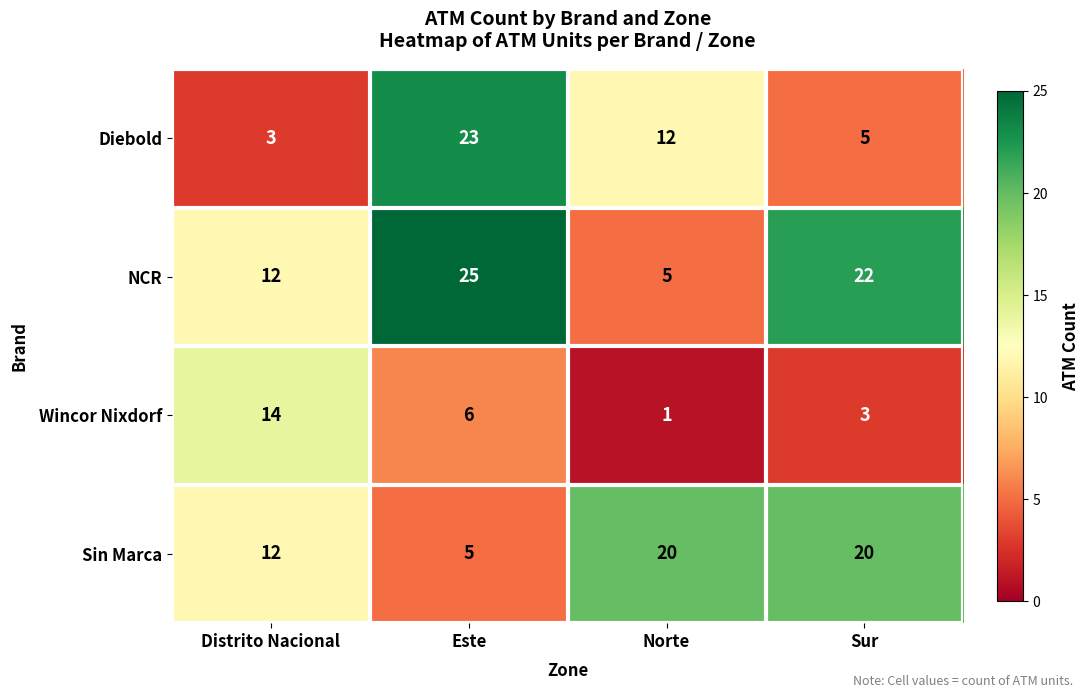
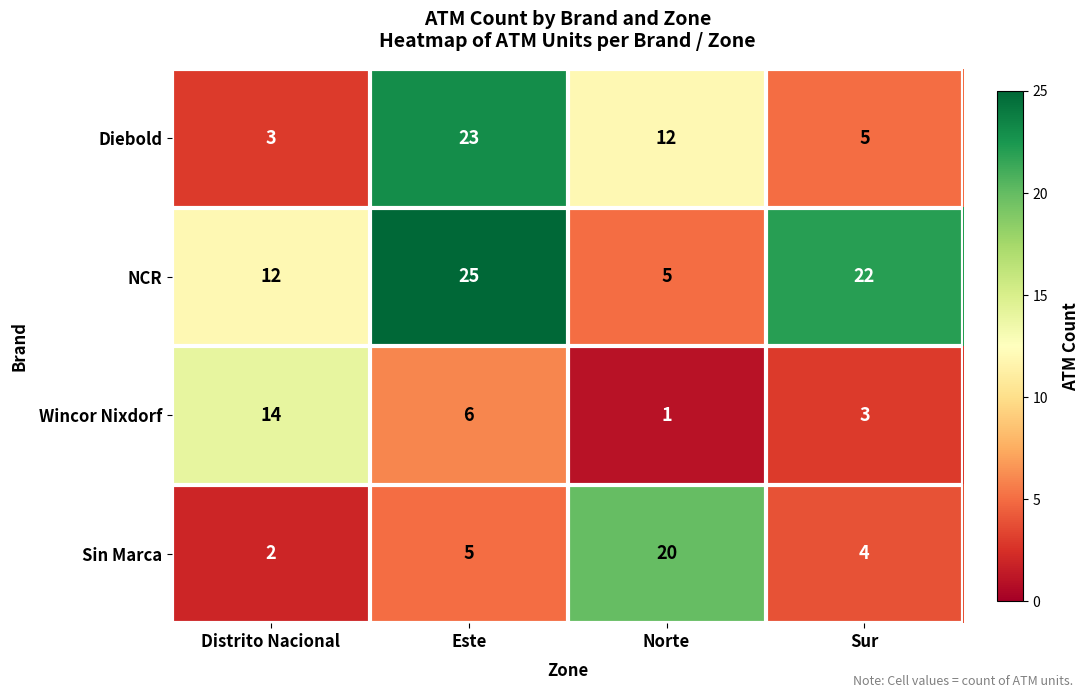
  {
    "Diebold": {
      "Distrito Nacional": 3,
      "Este": 23,
      "Norte": 12,
      "Sur": 5
    },
    "NCR": {
      "Distrito Nacional": 12,
      "Este": 25,
      "Norte": 5,
      "Sur": 22
    },
    "Wincor Nixdorf": {
      "Distrito Nacional": 14,
      "Este": 6,
      "Norte": 1,
      "Sur": 3
    },
    "Sin Marca": {
-     "Distrito Nacional": 12,
+     "Distrito Nacional": 2,
      "Este": 5,
      "Norte": 20,
-     "Sur": 20
+     "Sur": 4
    }
  }
